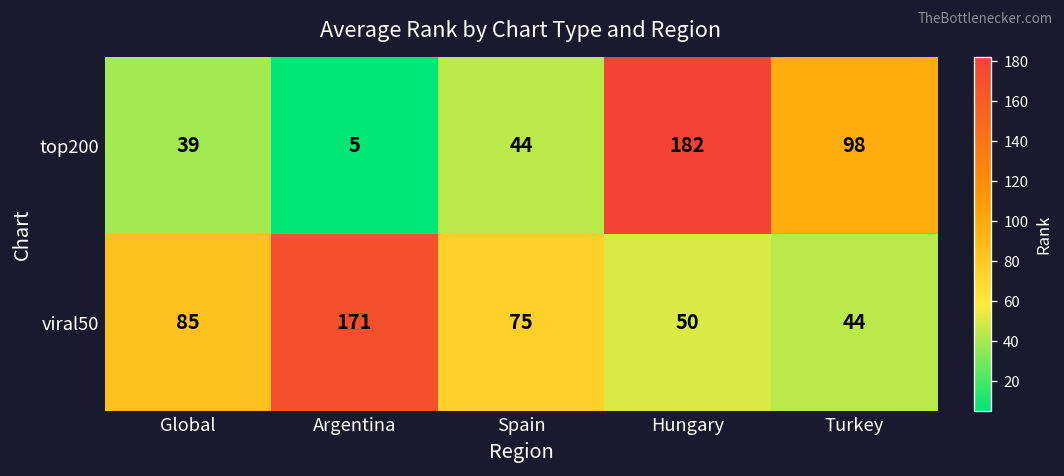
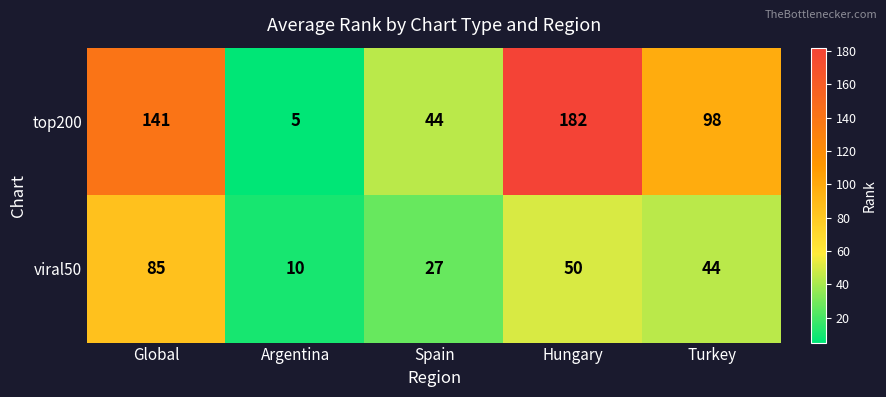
  {
    "top200": {
-     "Global": 39,
+     "Global": 141,
      "Argentina": 5,
      "Spain": 44,
      "Hungary": 182,
      "Turkey": 98
    },
    "viral50": {
      "Global": 85,
-     "Argentina": 171,
-     "Spain": 75,
+     "Argentina": 10,
+     "Spain": 27,
      "Hungary": 50,
      "Turkey": 44
    }
  }
